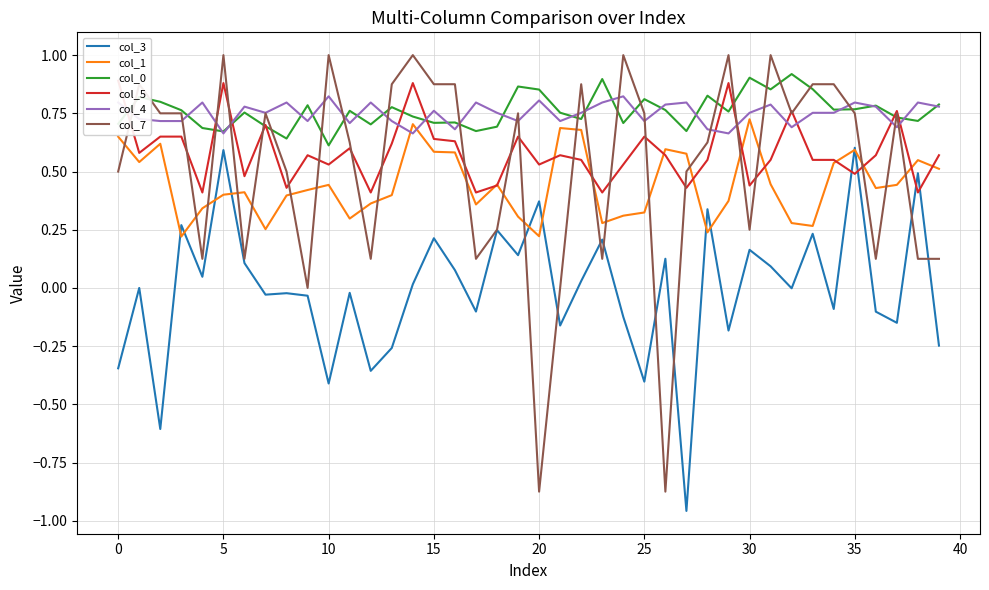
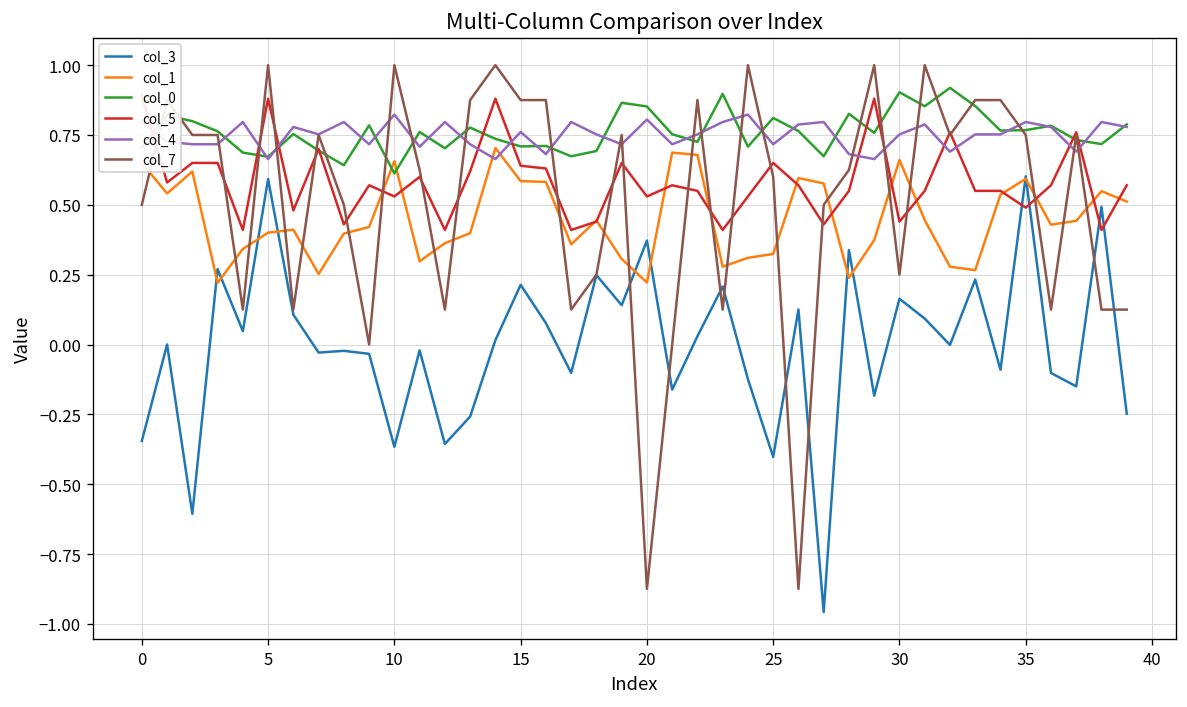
  {
    "col_3": {
      "0": -0.35,
      "5": 0.59,
-     "10": -0.41,
+     "10": -0.37,
      "15": 0.21,
      "20": 0.37,
      "25": -0.40,
      "30": 0.16
    },
    "col_1": {
      "0": 0.65,
      "5": 0.40,
-     "10": 0.44,
+     "10": 0.66,
      "15": 0.58,
      "20": 0.22,
      "25": 0.32,
-     "30": 0.72
+     "30": 0.66
    },
    "col_0": {
      "10": 0.61,
      "15": 0.71,
      "20": 0.85,
      "25": 0.81,
      "30": 0.90,
      "35": 0.77
    },
    "col_5": {
      "5": 0.88,
      "10": 0.53,
      "15": 0.64,
      "20": 0.53,
      "25": 0.65,
      "30": 0.44,
      "35": 0.49
    },
    "col_4": {
      "10": 0.82,
      "15": 0.76,
      "20": 0.81,
      "25": 0.72,
      "30": 0.75,
      "35": 0.80
    },
    "col_7": {
      "0": 0.50,
      "5": 1.00,
      "10": 1.00,
      "15": 0.88,
      "20": -0.88,
-     "25": 0.75,
+     "25": 0.60,
      "30": 0.25,
      "35": 0.75
    }
  }
